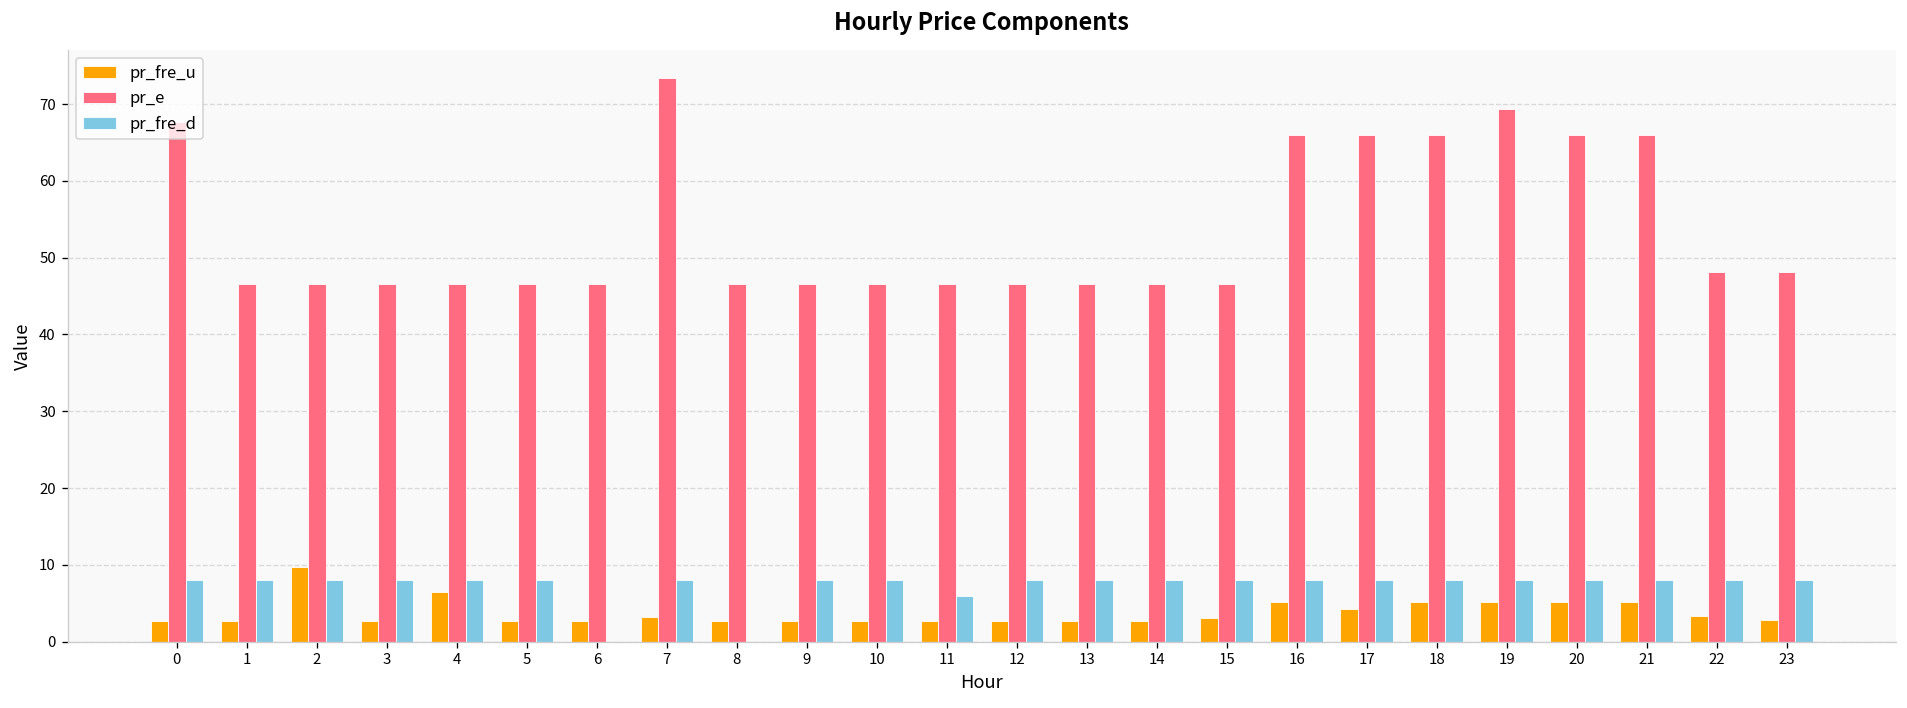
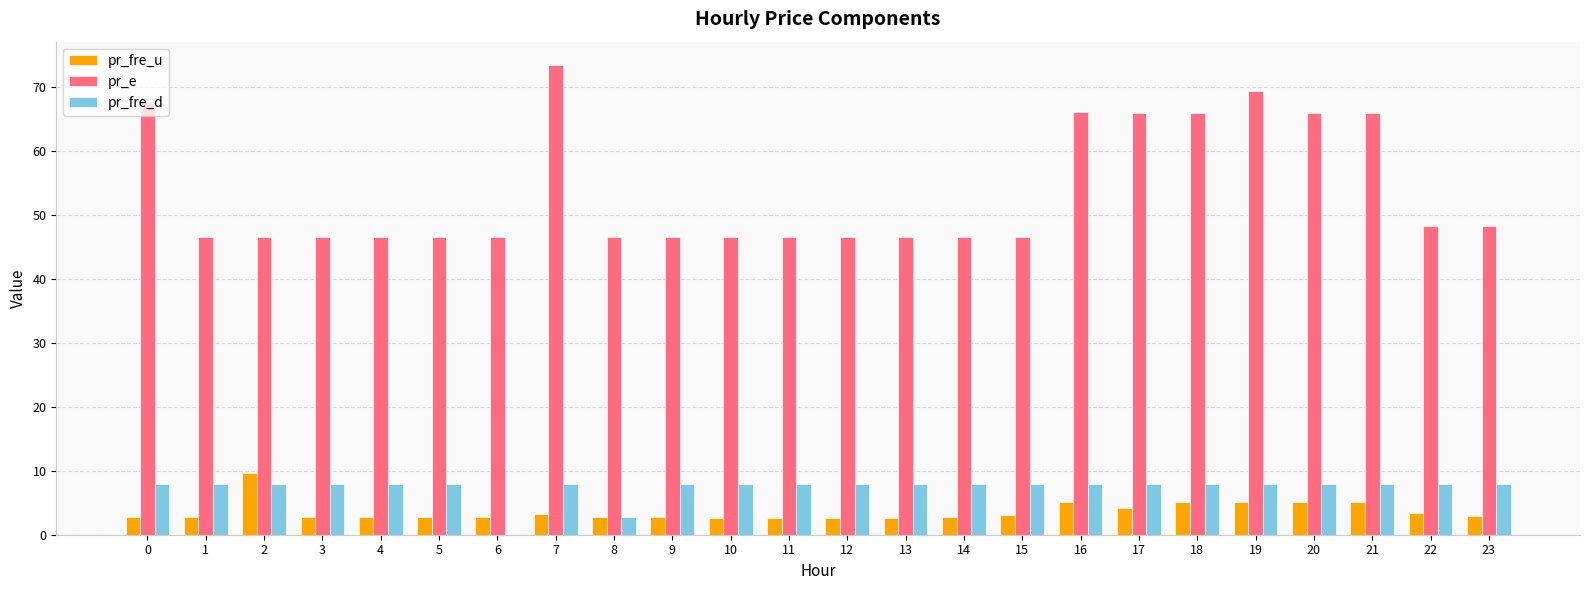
  {
    "pr_fre_u": {
      "0": 3,
      "1": 3,
      "2": 10,
      "3": 3,
-     "4": 6,
+     "4": 3,
      "5": 3,
      "6": 3,
      "7": 3,
      "8": 3,
      "9": 3,
      "10": 3,
      "11": 3,
      "12": 3,
      "13": 3,
      "14": 3,
      "15": 3,
      "16": 5,
      "17": 4,
      "18": 5,
      "19": 5,
      "20": 5,
      "21": 5,
      "22": 3,
      "23": 3
    },
    "pr_e": {
      "1": 47,
      "2": 47,
      "3": 47,
      "4": 47,
      "5": 47,
      "6": 47,
      "7": 73,
      "8": 47,
      "9": 47,
      "10": 47,
      "11": 47,
      "12": 47,
      "13": 47,
      "14": 47,
      "15": 47,
      "16": 66,
      "17": 66,
      "18": 66,
      "19": 69,
      "20": 66,
      "21": 66,
      "22": 48,
      "23": 48
    },
    "pr_fre_d": {
      "0": 8,
      "1": 8,
      "2": 8,
      "3": 8,
      "4": 8,
      "5": 8,
      "7": 8,
-     "8": 0,
+     "8": 3,
      "9": 8,
      "10": 8,
-     "11": 6,
+     "11": 8,
      "12": 8,
      "13": 8,
      "14": 8,
      "15": 8,
      "16": 8,
      "17": 8,
      "18": 8,
      "19": 8,
      "20": 8,
      "21": 8,
      "22": 8,
      "23": 8
    }
  }
